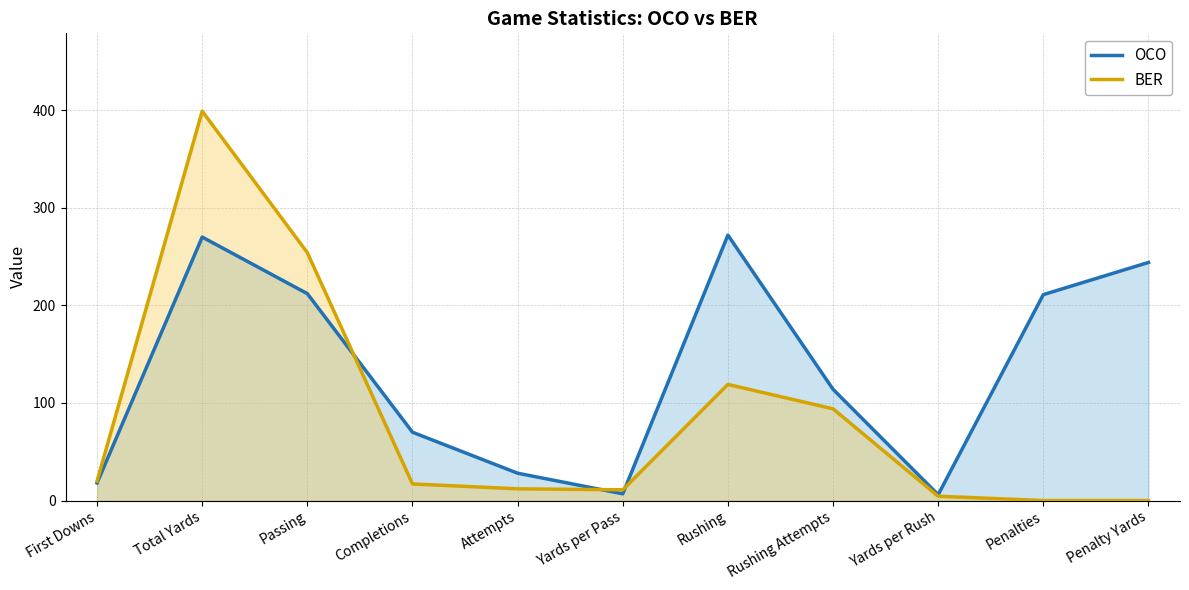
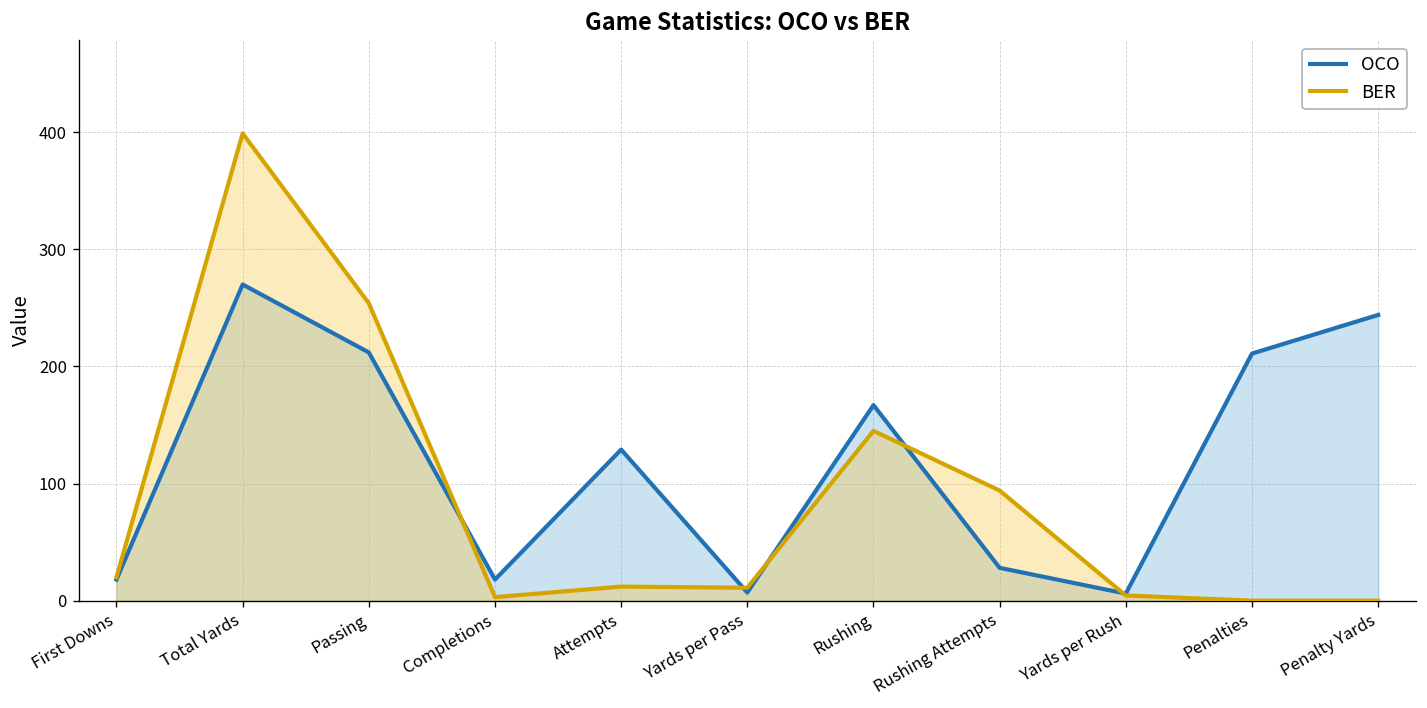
  {
    "OCO": {
      "Total Yards": 270,
      "Passing": 210,
-     "Completions": 70,
-     "Attempts": 30,
+     "Completions": 20,
+     "Attempts": 130,
      "Yards per Pass": 10,
-     "Rushing": 270,
-     "Rushing Attempts": 110,
+     "Rushing": 170,
+     "Rushing Attempts": 30,
      "Penalties": 210,
      "Penalty Yards": 240
    },
    "BER": {
      "Total Yards": 400,
      "Passing": 250,
-     "Completions": 20,
+     "Completions": 0,
      "Attempts": 10,
      "Yards per Pass": 10,
-     "Rushing": 120,
+     "Rushing": 150,
      "Rushing Attempts": 90,
      "Penalties": 0,
      "Penalty Yards": 0
    }
  }
